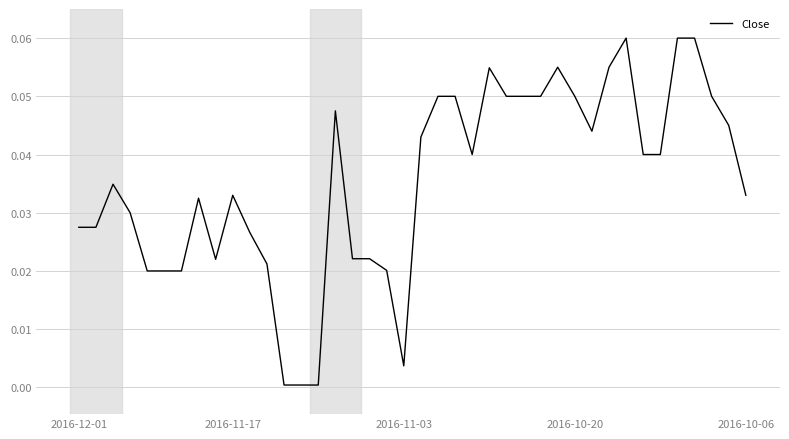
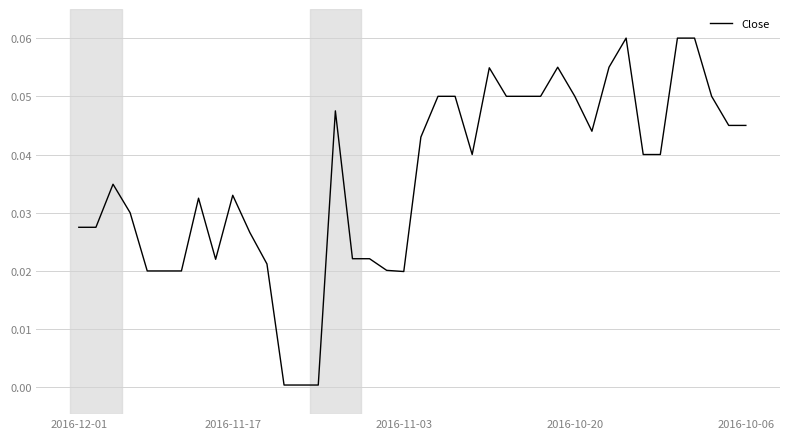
  {
    "2016-12-01": 0.028,
    "2016-11-17": 0.033,
-   "2016-11-03": 0.004,
+   "2016-11-03": 0.020,
    "2016-10-20": 0.050,
-   "2016-10-06": 0.033
+   "2016-10-06": 0.045
  }
